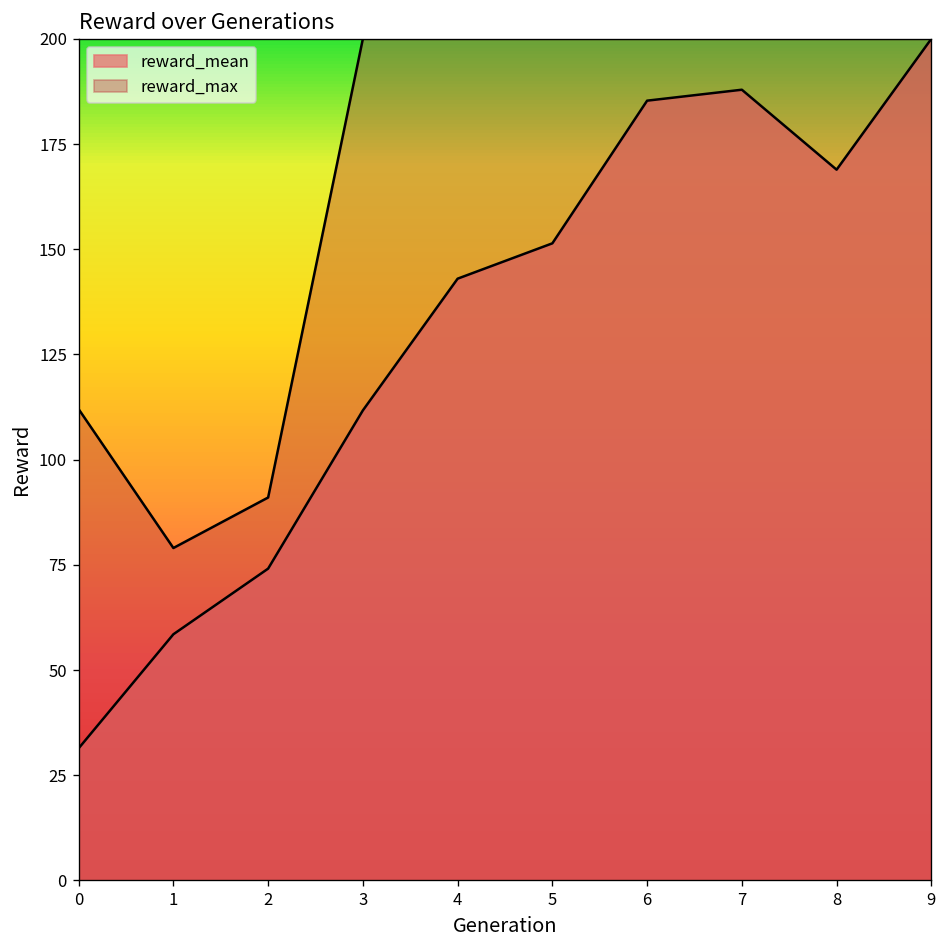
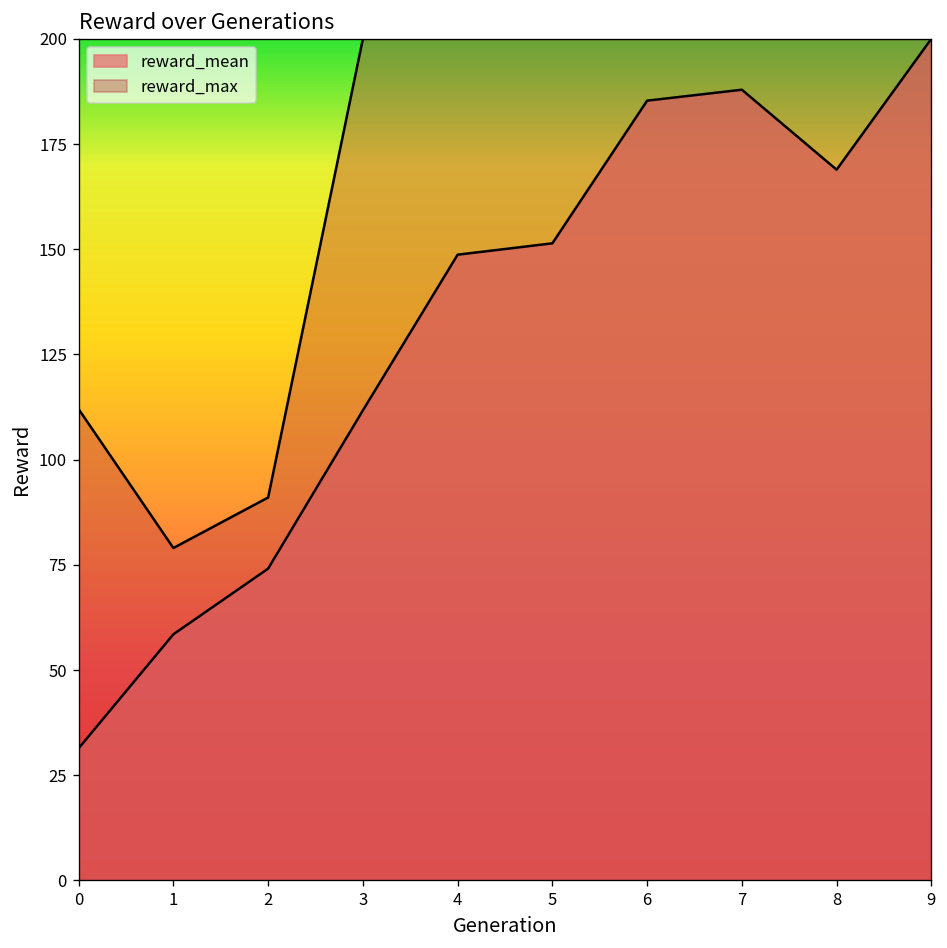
  {
    "reward_mean": {
      "0": 31,
      "1": 59,
      "2": 74,
      "3": 112,
-     "4": 143,
+     "4": 149,
      "5": 151,
      "6": 185,
      "7": 188,
      "8": 169
    },
    "reward_max": {
      "0": 112,
      "1": 79,
      "2": 91,
      "3": 200,
      "4": 200,
      "5": 200,
      "6": 200,
      "7": 200,
      "8": 200
    }
  }
